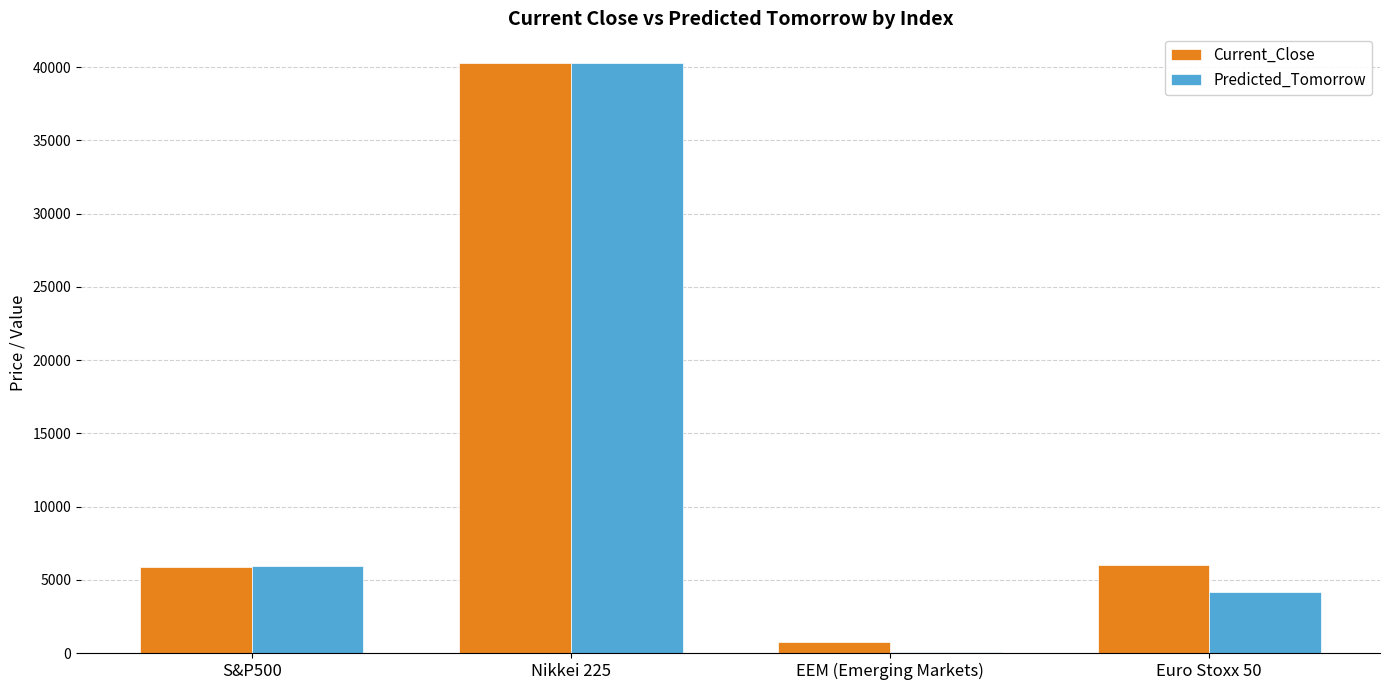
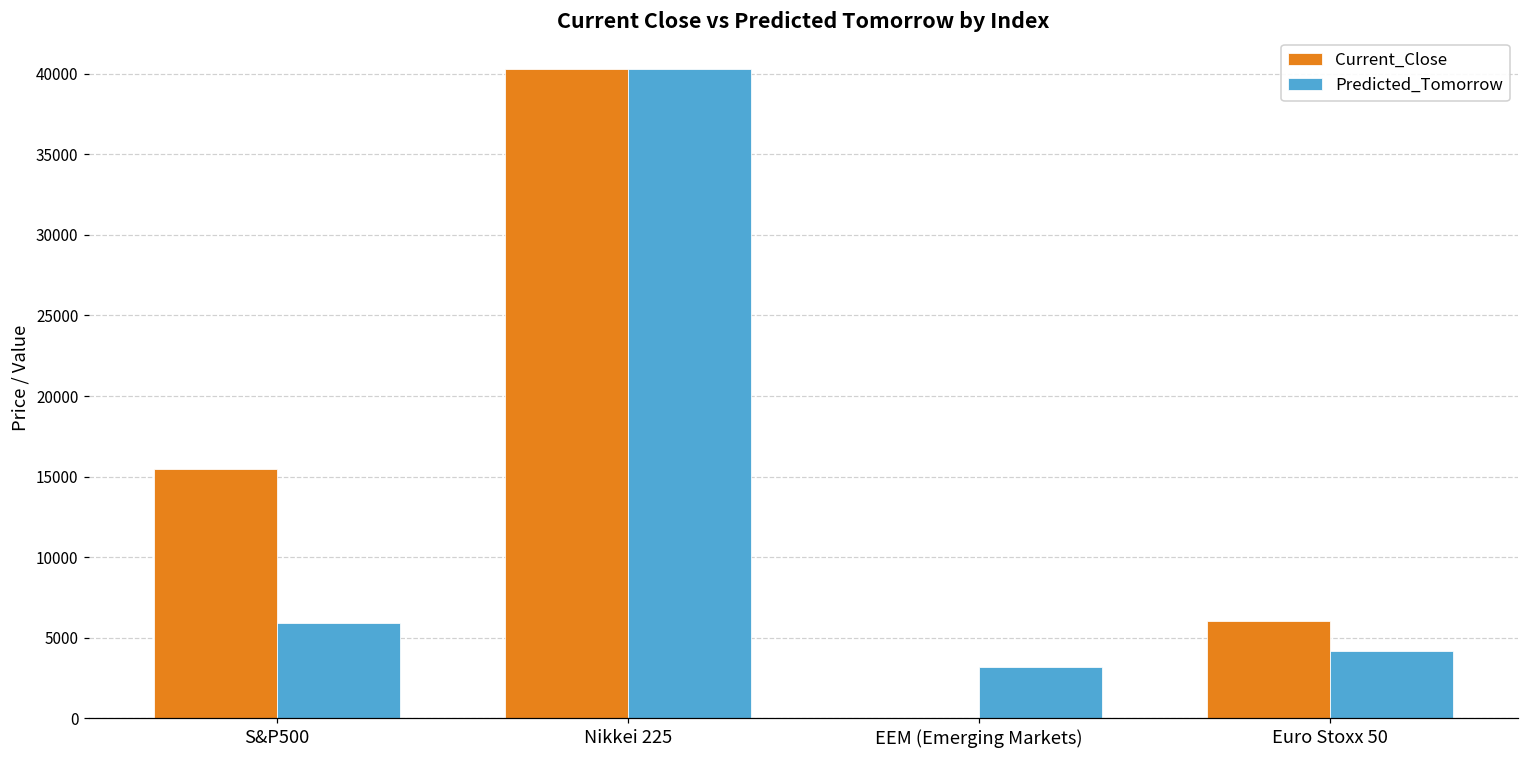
  {
    "Current_Close": {
-     "S&P500": 5900,
+     "S&P500": 15500,
      "Nikkei 225": 40300,
-     "EEM (Emerging Markets)": 700,
+     "EEM (Emerging Markets)": 0,
      "Euro Stoxx 50": 6000
    },
    "Predicted_Tomorrow": {
      "S&P500": 5900,
      "Nikkei 225": 40300,
-     "EEM (Emerging Markets)": 0,
+     "EEM (Emerging Markets)": 3200,
      "Euro Stoxx 50": 4200
    }
  }
